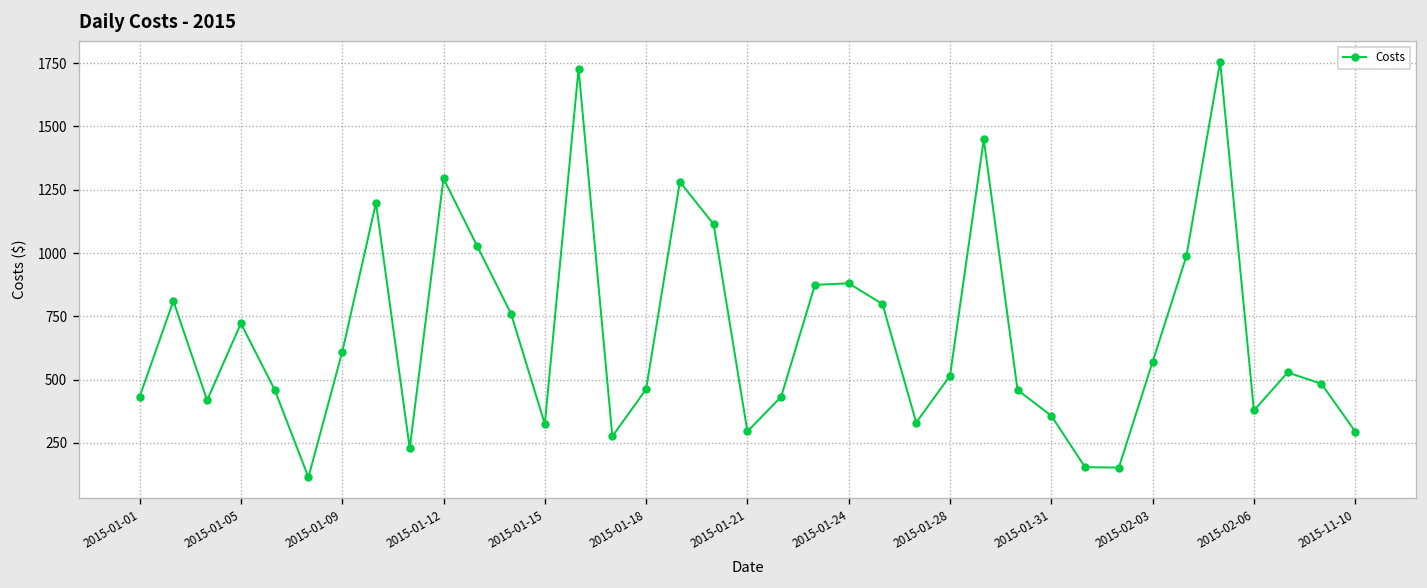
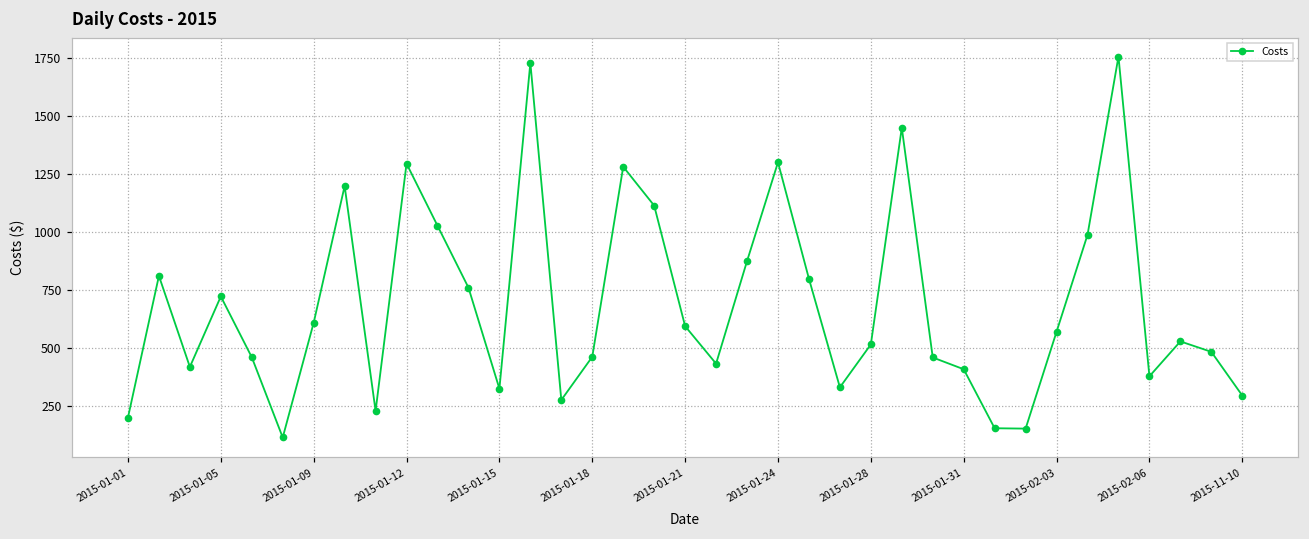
  {
-   "2015-01-01": 430,
+   "2015-01-01": 200,
    "2015-01-05": 720,
    "2015-01-09": 610,
    "2015-01-12": 1290,
    "2015-01-15": 320,
    "2015-01-18": 460,
-   "2015-01-21": 300,
-   "2015-01-24": 880,
+   "2015-01-21": 590,
+   "2015-01-24": 1300,
    "2015-01-28": 520,
-   "2015-01-31": 360,
+   "2015-01-31": 410,
    "2015-02-03": 570,
    "2015-02-06": 380,
    "2015-11-10": 300
  }
